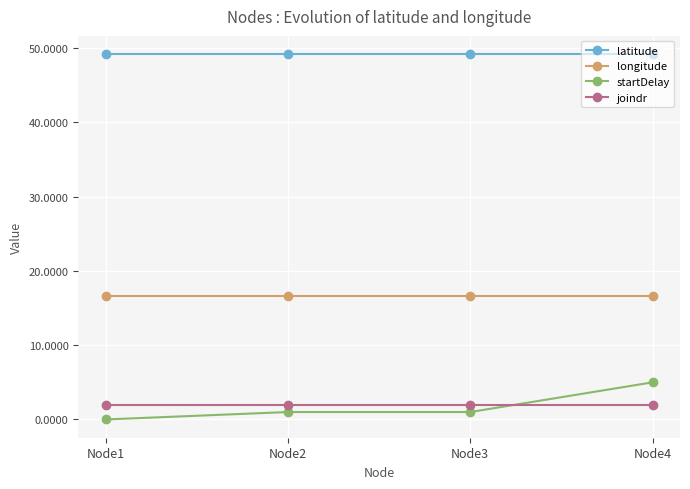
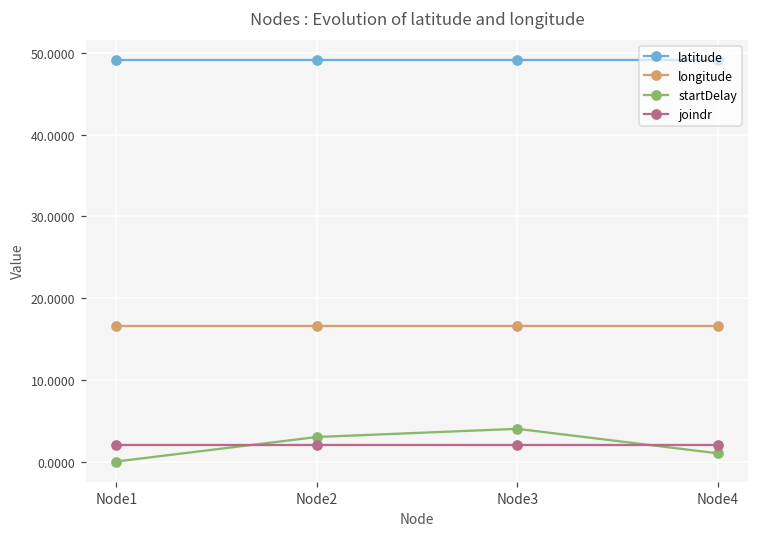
  {
    "latitude": {
      "Node1": 49,
      "Node2": 49,
      "Node3": 49
    },
    "longitude": {
      "Node1": 17,
      "Node2": 17,
      "Node3": 17,
      "Node4": 17
    },
    "startDelay": {
      "Node1": 0,
-     "Node2": 1,
-     "Node3": 1,
-     "Node4": 5
+     "Node2": 3,
+     "Node3": 4,
+     "Node4": 1
    },
    "joindr": {
      "Node1": 2,
      "Node2": 2,
      "Node3": 2,
      "Node4": 2
    }
  }
